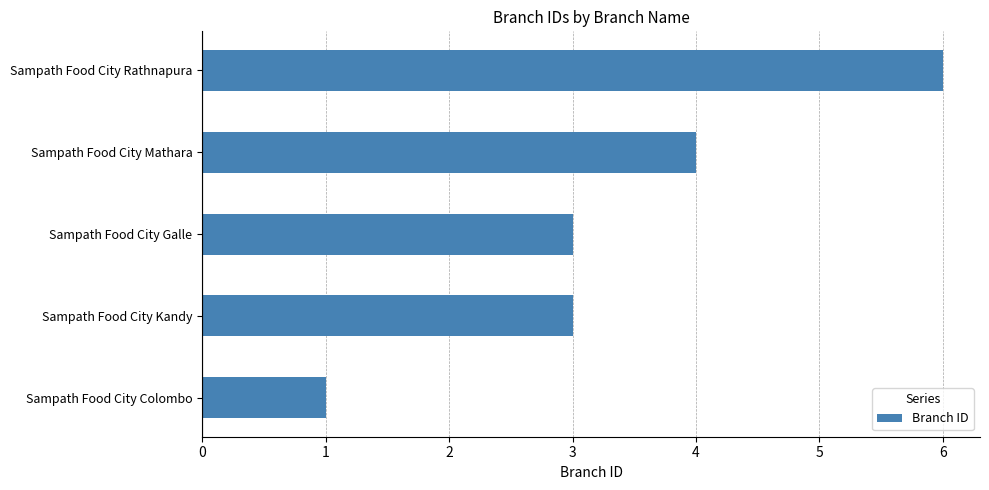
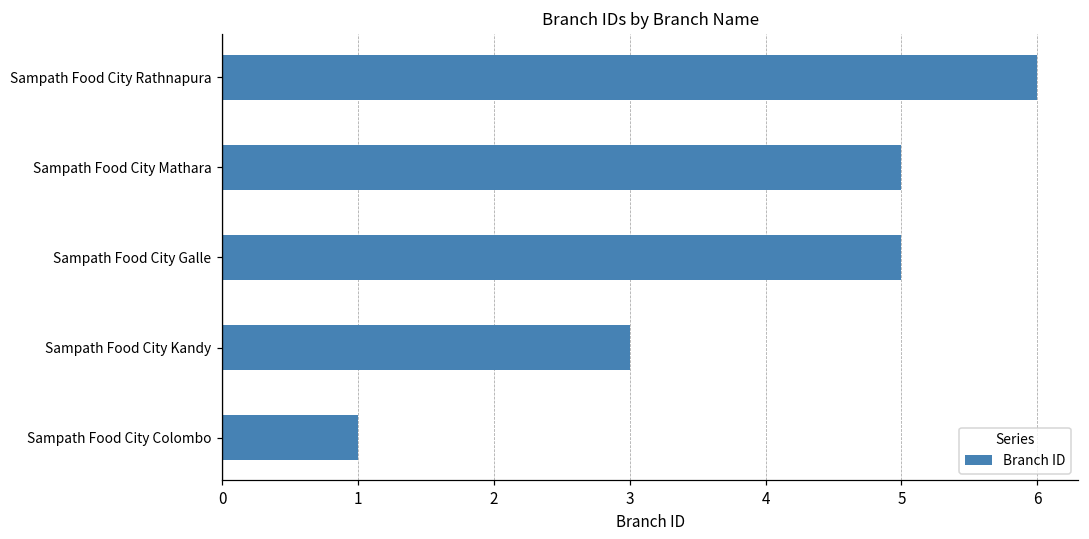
  {
    "Sampath Food City Rathnapura": 6,
-   "Sampath Food City Mathara": 4,
-   "Sampath Food City Galle": 3,
+   "Sampath Food City Mathara": 5,
+   "Sampath Food City Galle": 5,
    "Sampath Food City Kandy": 3,
    "Sampath Food City Colombo": 1
  }
